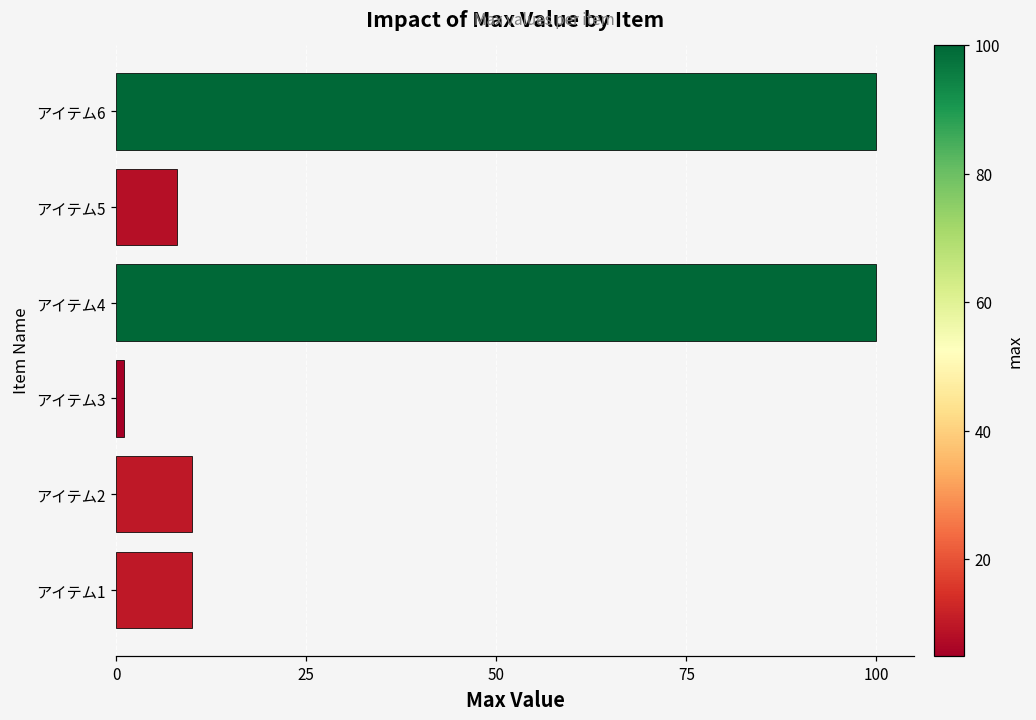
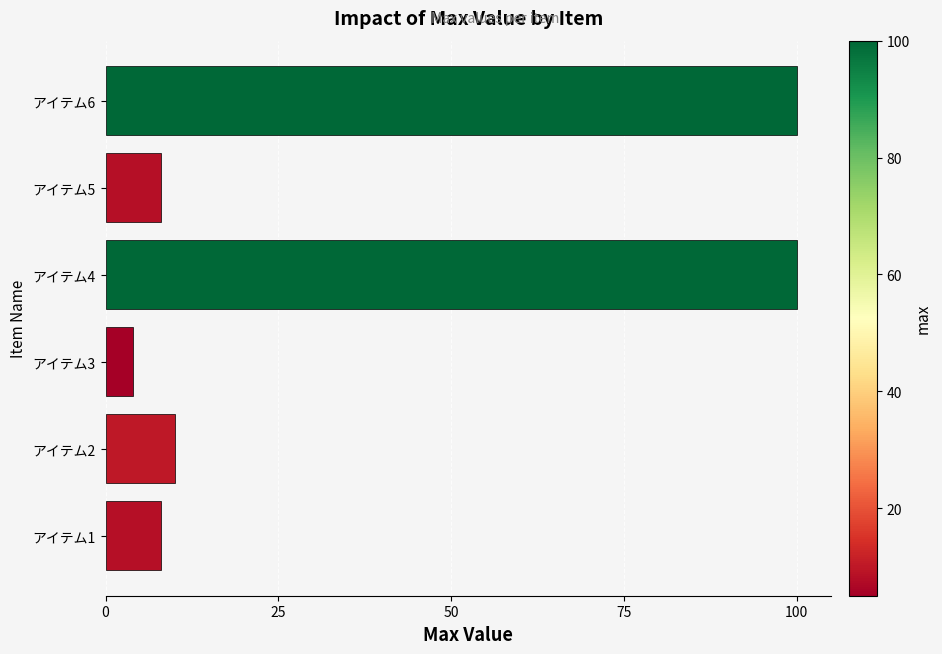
  {
    "アイテム6": 100,
    "アイテム5": 8,
    "アイテム4": 100,
-   "アイテム3": 1,
+   "アイテム3": 4,
    "アイテム2": 10,
-   "アイテム1": 10
+   "アイテム1": 8
  }
